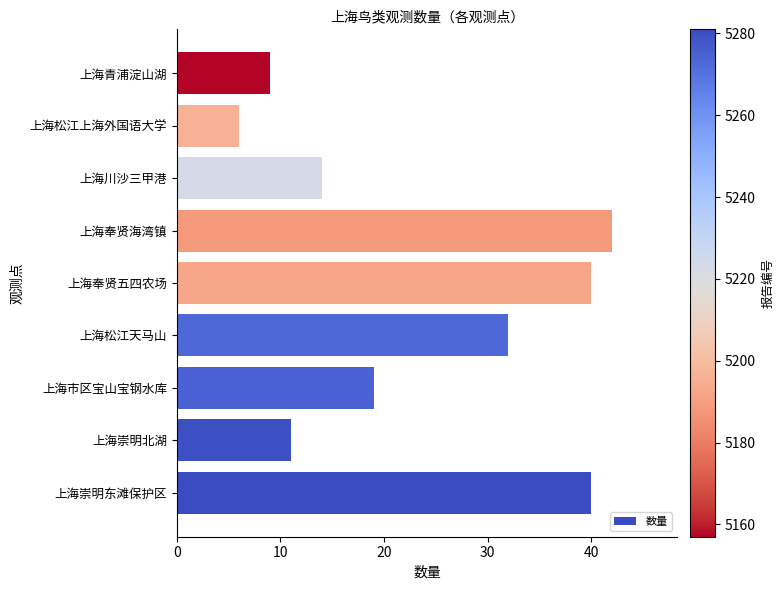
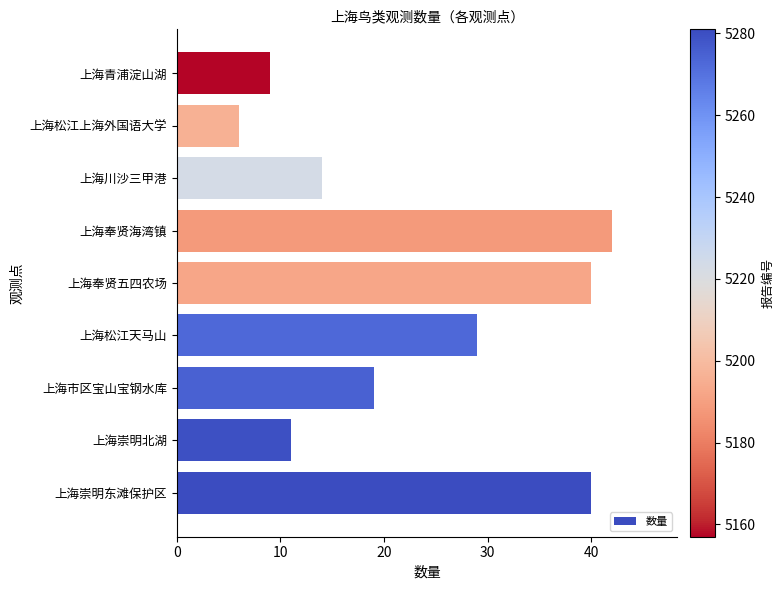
  {
    "上海青浦淀山湖": 9,
    "上海松江上海外国语大学": 6,
    "上海川沙三甲港": 14,
    "上海奉贤海湾镇": 42,
    "上海奉贤五四农场": 40,
-   "上海松江天马山": 32,
+   "上海松江天马山": 29,
    "上海市区宝山宝钢水库": 19,
    "上海崇明北湖": 11,
    "上海崇明东滩保护区": 40
  }
